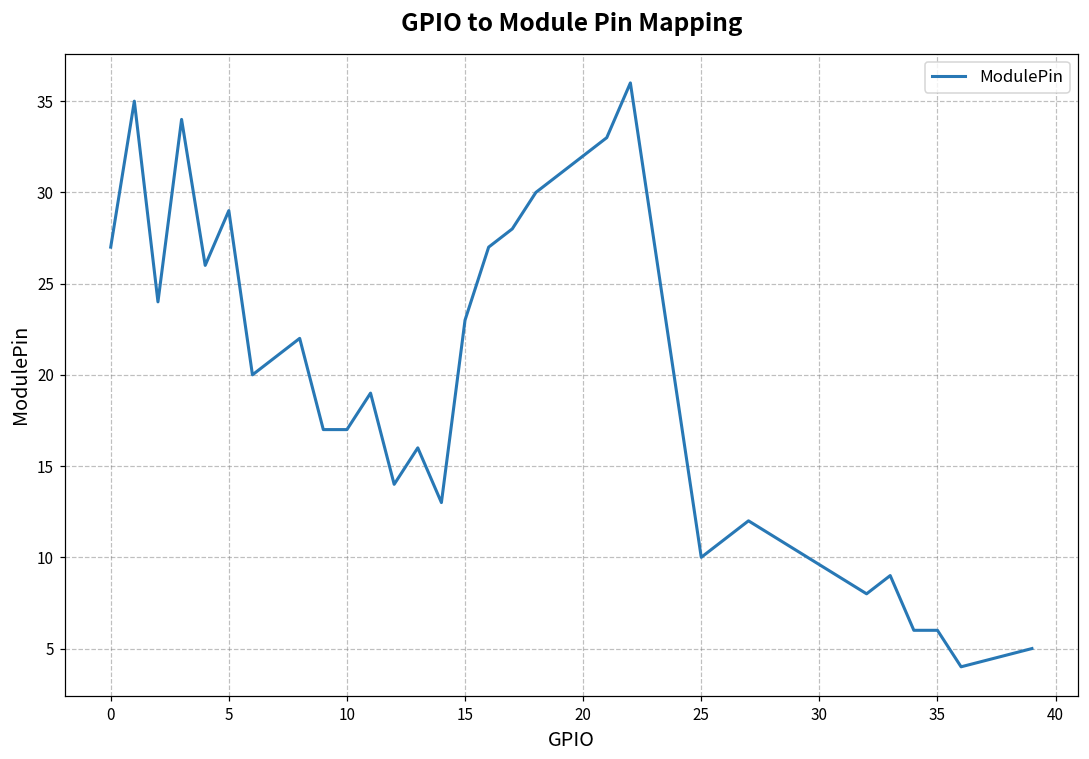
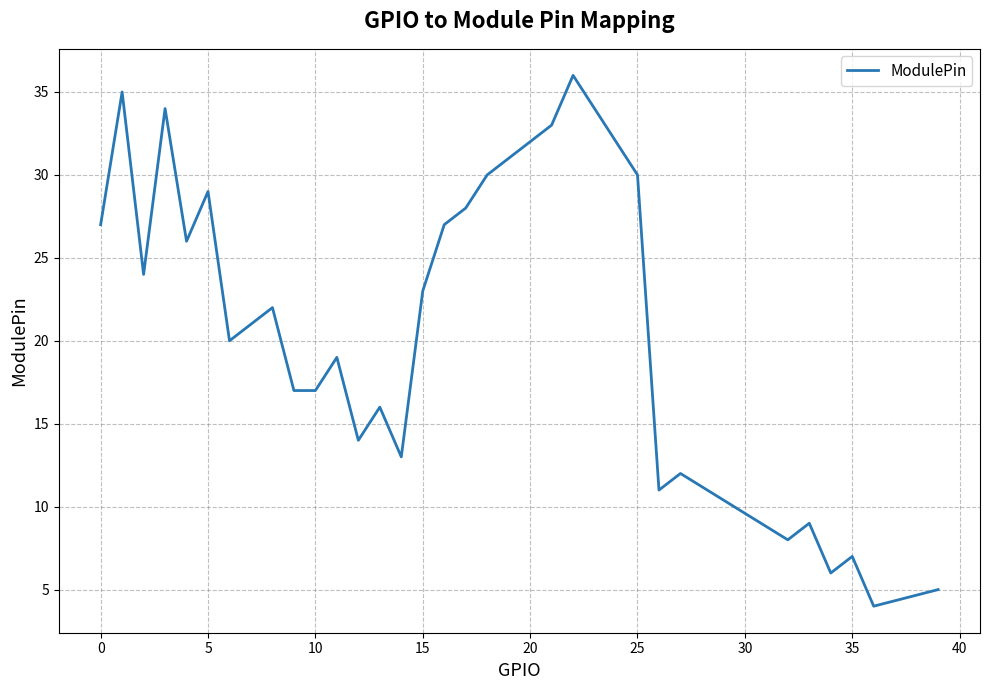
  {
    "0": 27,
    "5": 29,
    "10": 17,
    "15": 23,
-   "25": 10,
-   "35": 6
+   "25": 30,
+   "35": 7
  }
